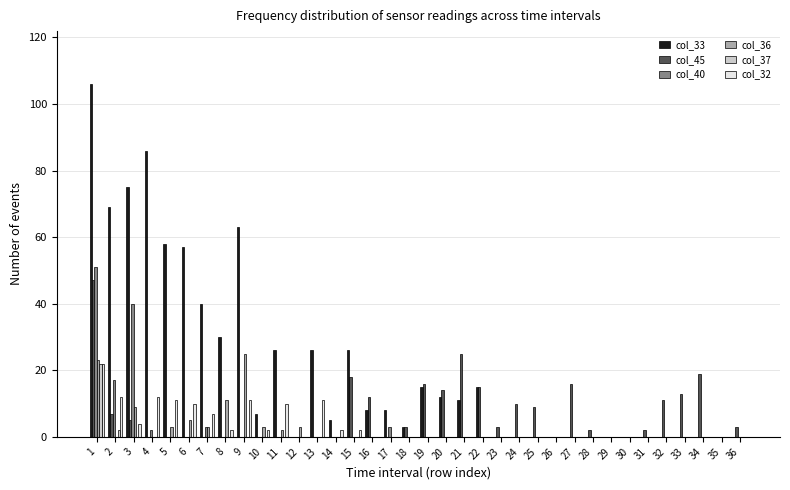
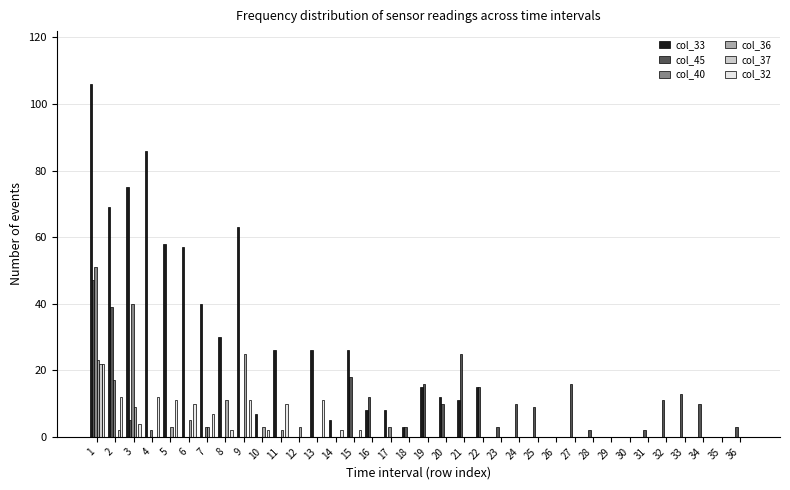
  {
    "col_33": {
      "1": 106,
      "2": 69,
      "3": 75,
      "4": 86,
      "5": 58,
      "6": 57,
      "7": 40,
      "8": 30,
      "9": 63,
      "10": 7,
      "11": 26,
      "12": 0,
      "13": 26,
      "14": 5,
      "15": 26,
      "16": 8,
      "17": 8,
      "18": 3,
      "19": 15,
      "20": 12,
      "21": 11,
      "22": 15,
      "23": 0,
      "24": 0,
      "25": 0,
      "26": 0,
      "27": 0,
      "28": 0,
      "29": 0,
      "30": 0,
      "31": 0,
      "32": 0,
      "33": 0,
      "34": 0,
      "35": 0,
      "36": 0
    },
    "col_45": {
      "1": 47,
-     "2": 7,
+     "2": 39,
      "3": 5,
      "4": 0,
      "5": 0,
      "6": 0,
      "7": 0,
      "8": 0,
      "9": 0,
      "10": 0,
      "11": 0,
      "12": 0,
      "13": 0,
      "14": 0,
      "15": 18,
      "16": 12,
      "17": 0,
      "18": 3,
      "19": 16,
-     "20": 14,
+     "20": 10,
      "21": 25,
      "22": 15,
      "23": 3,
      "24": 10,
      "25": 9,
      "26": 0,
      "27": 16,
      "28": 2,
      "29": 0,
      "30": 0,
      "31": 2,
      "32": 11,
      "33": 13,
-     "34": 19,
+     "34": 10,
      "35": 0,
      "36": 3
    }
  }
